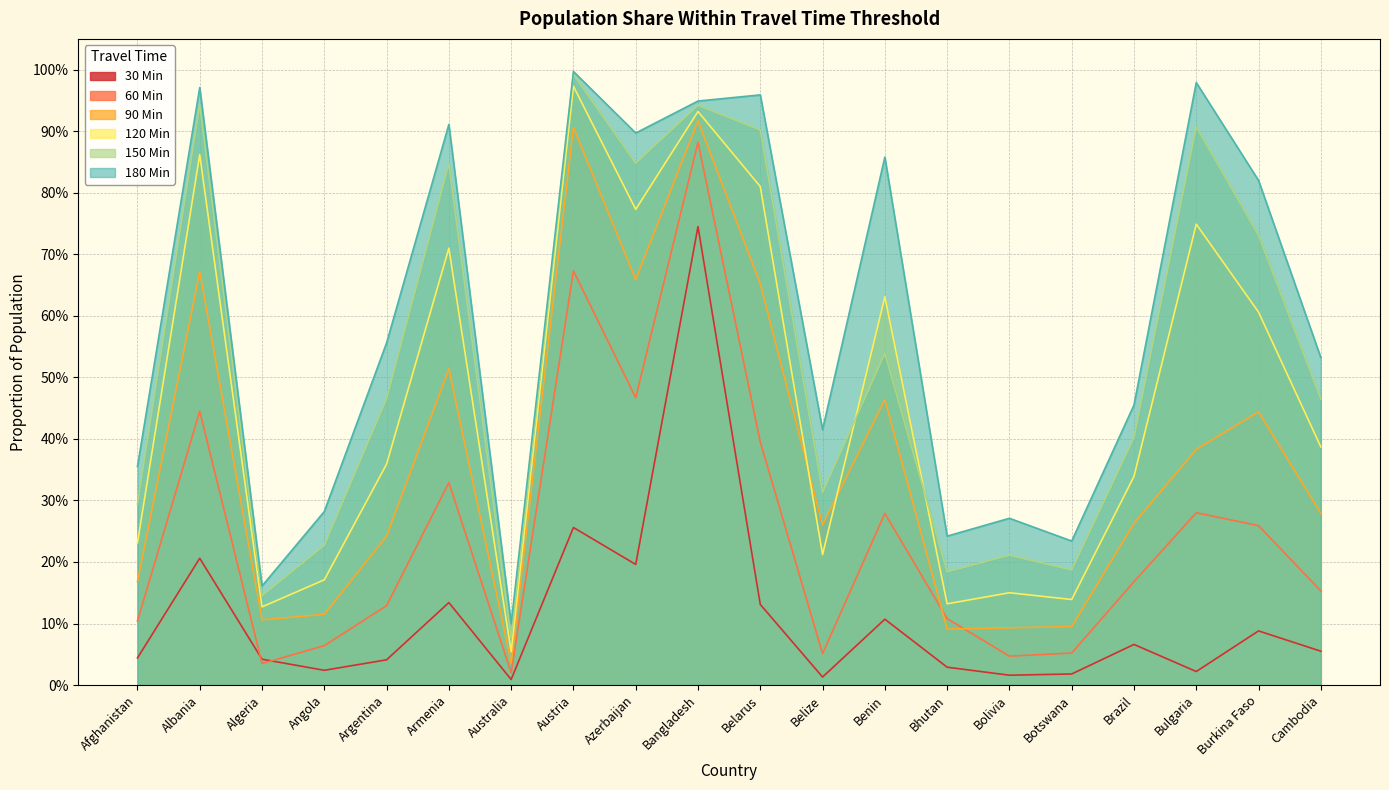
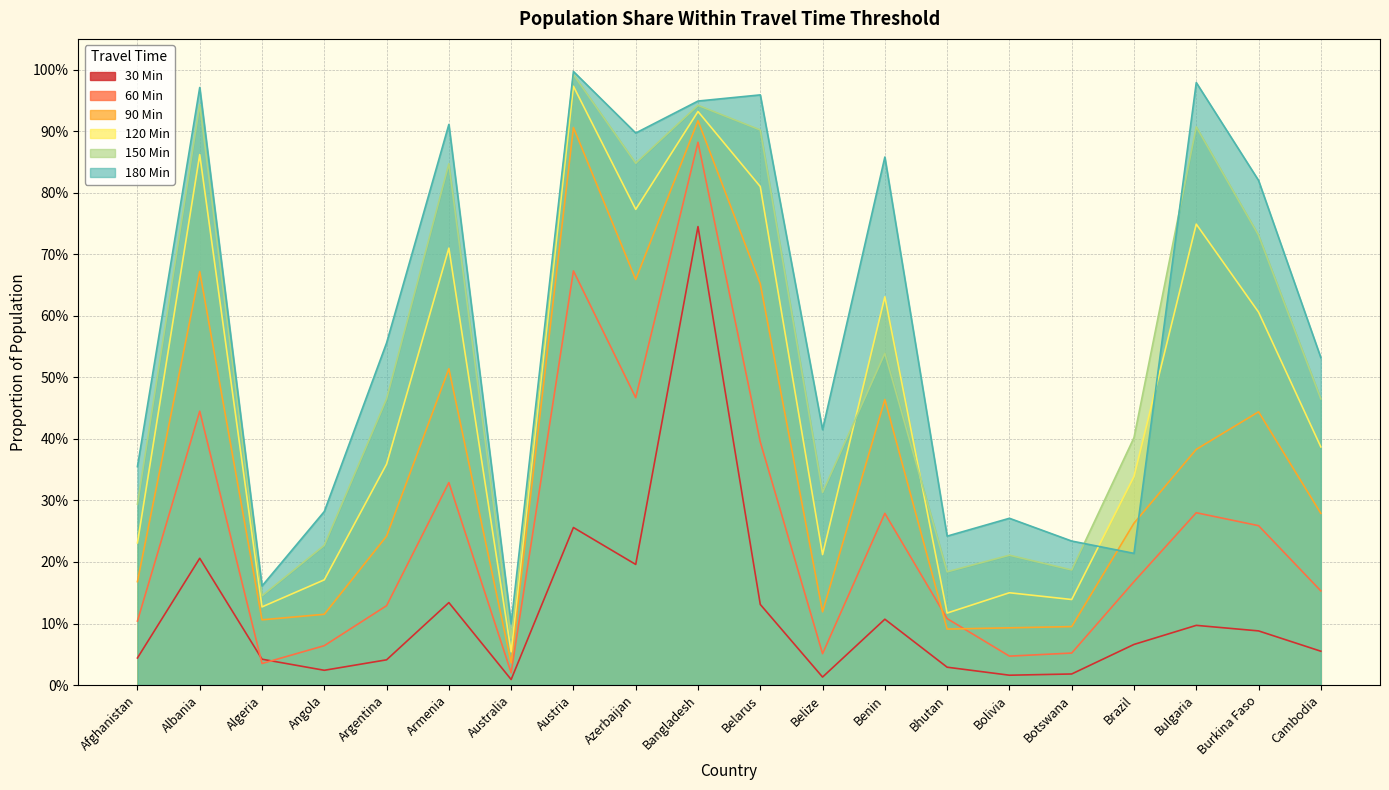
  {
    "30 Min": {
      "Afghanistan": "4%",
      "Albania": "21%",
      "Algeria": "4%",
      "Angola": "2%",
      "Argentina": "4%",
      "Armenia": "13%",
      "Australia": "1%",
      "Austria": "26%",
      "Azerbaijan": "20%",
      "Bangladesh": "75%",
      "Belarus": "13%",
      "Belize": "1%",
      "Benin": "11%",
      "Bhutan": "3%",
      "Bolivia": "2%",
      "Botswana": "2%",
      "Brazil": "7%",
-     "Bulgaria": "2%",
+     "Bulgaria": "10%",
      "Burkina Faso": "9%",
      "Cambodia": "6%"
    },
    "60 Min": {
      "Afghanistan": "10%",
      "Albania": "45%",
      "Algeria": "4%",
      "Angola": "6%",
      "Argentina": "13%",
      "Armenia": "33%",
      "Australia": "2%",
      "Austria": "67%",
      "Azerbaijan": "47%",
      "Bangladesh": "88%",
      "Belarus": "40%",
      "Belize": "5%",
      "Benin": "28%",
      "Bhutan": "11%",
      "Bolivia": "5%",
      "Botswana": "5%",
      "Brazil": "17%",
      "Bulgaria": "28%",
      "Burkina Faso": "26%",
      "Cambodia": "15%"
    },
    "90 Min": {
      "Afghanistan": "17%",
      "Albania": "67%",
      "Algeria": "11%",
      "Angola": "12%",
      "Argentina": "24%",
      "Armenia": "51%",
      "Australia": "4%",
      "Austria": "91%",
      "Azerbaijan": "66%",
      "Bangladesh": "92%",
      "Belarus": "65%",
-     "Belize": "26%",
+     "Belize": "12%",
      "Benin": "46%",
      "Bhutan": "9%",
      "Bolivia": "9%",
      "Botswana": "10%",
      "Brazil": "26%",
      "Bulgaria": "38%",
      "Burkina Faso": "44%",
      "Cambodia": "28%"
    },
    "120 Min": {
      "Afghanistan": "23%",
      "Albania": "86%",
      "Algeria": "13%",
      "Angola": "17%",
      "Argentina": "36%",
      "Armenia": "71%",
      "Australia": "5%",
      "Austria": "97%",
      "Azerbaijan": "77%",
      "Bangladesh": "93%",
      "Belarus": "81%",
      "Belize": "21%",
      "Benin": "63%",
-     "Bhutan": "13%",
+     "Bhutan": "12%",
      "Bolivia": "15%",
      "Botswana": "14%",
      "Brazil": "34%",
      "Bulgaria": "75%",
      "Burkina Faso": "61%",
      "Cambodia": "39%"
    },
    "150 Min": {
      "Afghanistan": "29%",
      "Albania": "94%",
      "Algeria": "14%",
      "Angola": "23%",
      "Argentina": "47%",
      "Armenia": "85%",
      "Australia": "8%",
      "Austria": "99%",
      "Azerbaijan": "85%",
      "Bangladesh": "94%",
      "Belarus": "90%",
      "Belize": "31%",
      "Benin": "54%",
      "Bhutan": "18%",
      "Bolivia": "21%",
      "Botswana": "19%",
      "Brazil": "40%",
      "Bulgaria": "91%",
      "Burkina Faso": "73%",
      "Cambodia": "47%"
    },
    "180 Min": {
      "Afghanistan": "36%",
      "Albania": "97%",
      "Algeria": "16%",
      "Angola": "28%",
      "Argentina": "56%",
      "Armenia": "91%",
      "Australia": "10%",
      "Austria": "100%",
      "Azerbaijan": "90%",
      "Bangladesh": "95%",
      "Belarus": "96%",
      "Belize": "42%",
      "Benin": "86%",
      "Bhutan": "24%",
      "Bolivia": "27%",
      "Botswana": "23%",
-     "Brazil": "46%",
+     "Brazil": "21%",
      "Bulgaria": "98%",
      "Burkina Faso": "82%",
      "Cambodia": "53%"
    }
  }
